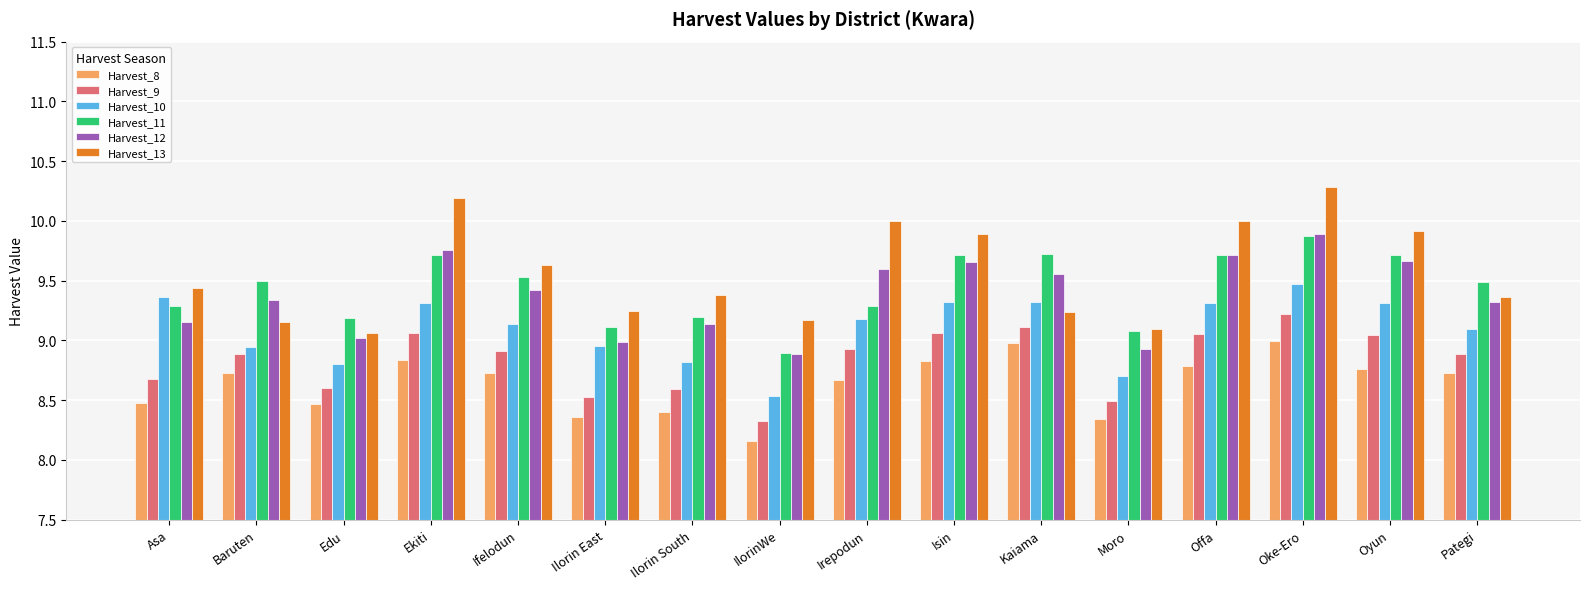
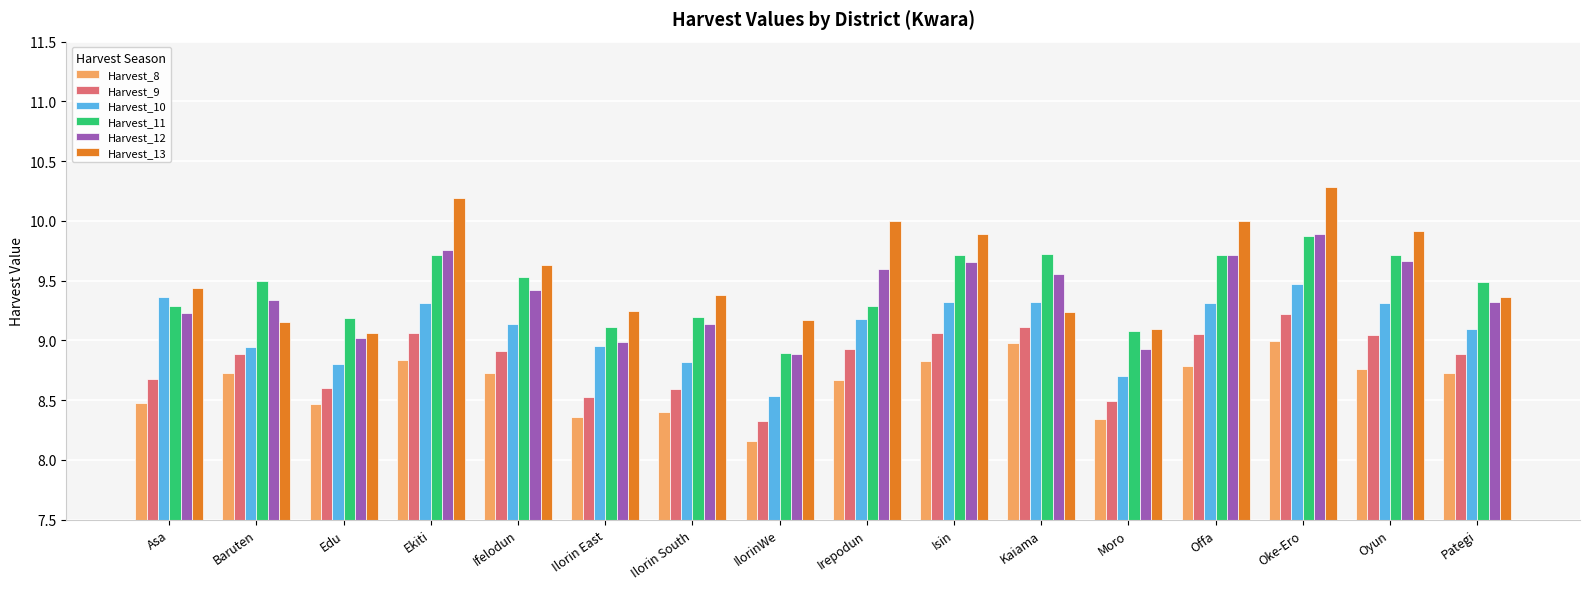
  {
    "Harvest_8": {
      "Asa": 8.47,
      "Baruten": 8.73,
      "Edu": 8.46,
      "Ekiti": 8.84,
      "Ifelodun": 8.73,
      "Ilorin East": 8.36,
      "Ilorin South": 8.40,
      "IlorinWe": 8.16,
      "Irepodun": 8.67,
      "Isin": 8.82,
      "Kaiama": 8.98,
      "Moro": 8.34,
      "Offa": 8.78,
      "Oke-Ero": 9.00,
      "Oyun": 8.76,
      "Pategi": 8.72
    },
    "Harvest_9": {
      "Asa": 8.67,
      "Baruten": 8.89,
      "Edu": 8.60,
      "Ekiti": 9.07,
      "Ifelodun": 8.91,
      "Ilorin East": 8.53,
      "Ilorin South": 8.59,
      "IlorinWe": 8.32,
      "Irepodun": 8.92,
      "Isin": 9.06,
      "Kaiama": 9.11,
      "Moro": 8.49,
      "Offa": 9.05,
      "Oke-Ero": 9.22,
      "Oyun": 9.04,
      "Pategi": 8.88
    },
    "Harvest_10": {
      "Asa": 9.37,
      "Baruten": 8.94,
      "Edu": 8.81,
      "Ekiti": 9.32,
      "Ifelodun": 9.14,
      "Ilorin East": 8.95,
      "Ilorin South": 8.82,
      "IlorinWe": 8.53,
      "Irepodun": 9.18,
      "Isin": 9.32,
      "Kaiama": 9.32,
      "Moro": 8.70,
      "Offa": 9.31,
      "Oke-Ero": 9.47,
      "Oyun": 9.31,
      "Pategi": 9.10
    },
    "Harvest_11": {
      "Asa": 9.29,
      "Baruten": 9.50,
      "Edu": 9.19,
      "Ekiti": 9.71,
      "Ifelodun": 9.53,
      "Ilorin East": 9.11,
      "Ilorin South": 9.19,
      "IlorinWe": 8.89,
      "Irepodun": 9.29,
      "Isin": 9.72,
      "Kaiama": 9.72,
      "Moro": 9.07,
      "Offa": 9.72,
      "Oke-Ero": 9.87,
      "Oyun": 9.71,
      "Pategi": 9.49
    },
    "Harvest_12": {
-     "Asa": 9.16,
+     "Asa": 9.23,
      "Baruten": 9.33,
      "Edu": 9.02,
      "Ekiti": 9.76,
      "Ifelodun": 9.42,
      "Ilorin East": 8.98,
      "Ilorin South": 9.13,
      "IlorinWe": 8.89,
      "Irepodun": 9.60,
      "Isin": 9.66,
      "Kaiama": 9.56,
      "Moro": 8.93,
      "Offa": 9.71,
      "Oke-Ero": 9.89,
      "Oyun": 9.67,
      "Pategi": 9.32
    },
    "Harvest_13": {
      "Asa": 9.44,
      "Baruten": 9.15,
      "Edu": 9.06,
      "Ekiti": 10.19,
      "Ifelodun": 9.63,
      "Ilorin East": 9.25,
      "Ilorin South": 9.38,
      "IlorinWe": 9.17,
      "Irepodun": 10.00,
      "Isin": 9.89,
      "Kaiama": 9.24,
      "Moro": 9.10,
      "Offa": 10.00,
      "Oke-Ero": 10.28,
      "Oyun": 9.92,
      "Pategi": 9.36
    }
  }
